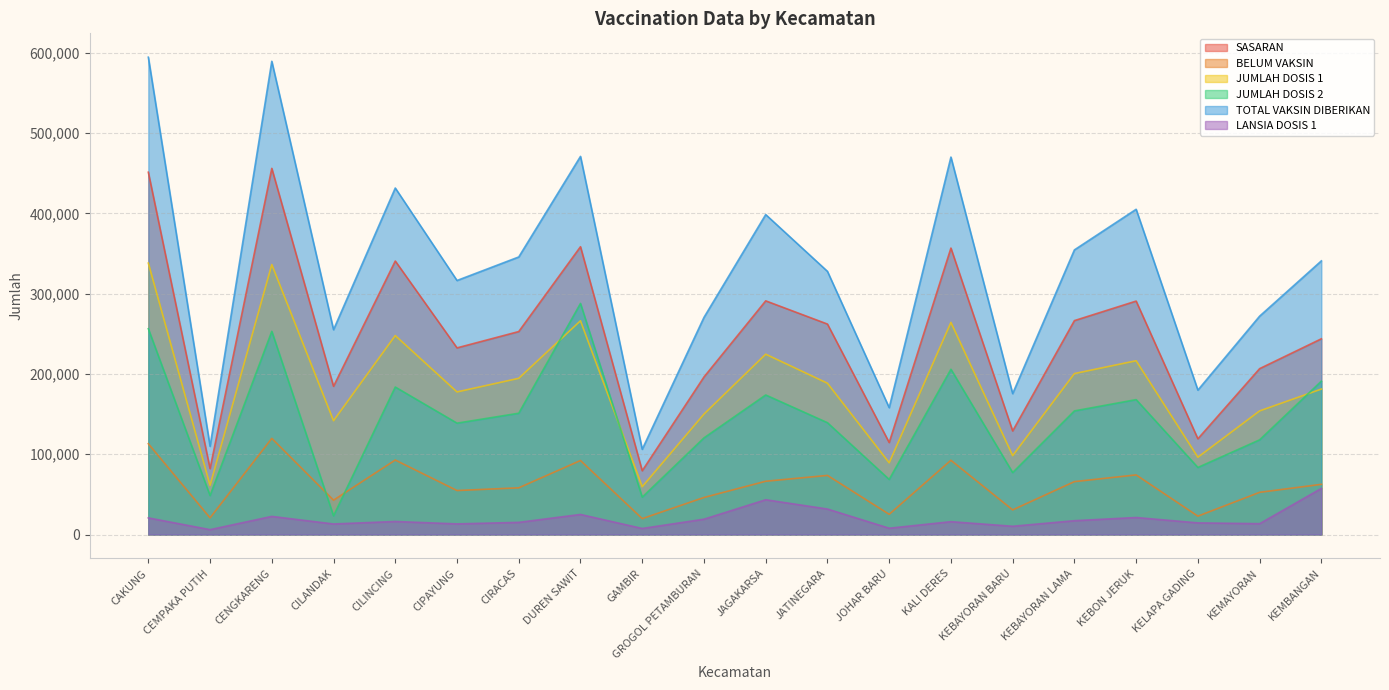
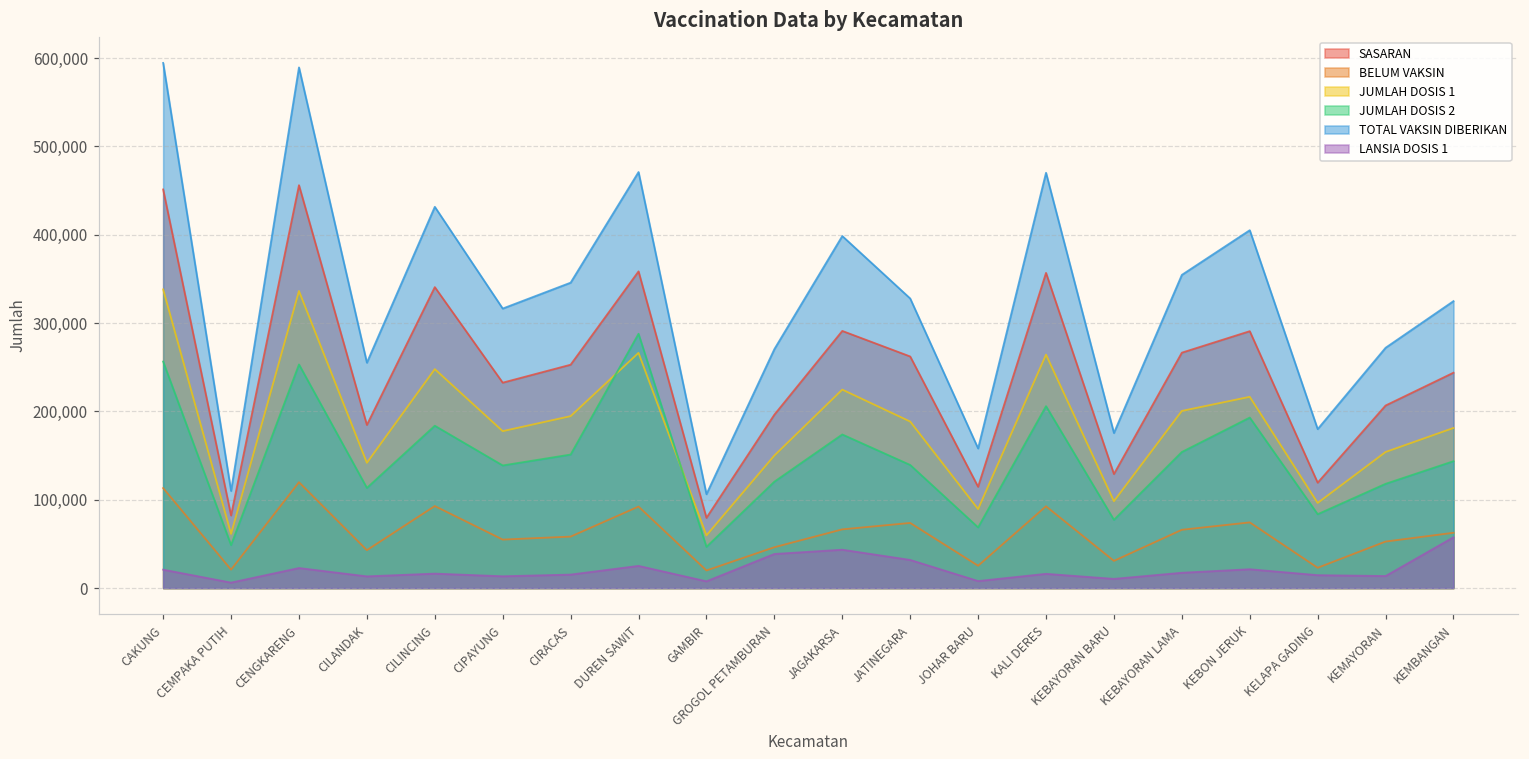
  {
    "JUMLAH DOSIS 2": {
      "CAKUNG": "260,000",
      "CEMPAKA PUTIH": "50,000",
      "CENGKARENG": "250,000",
-     "CILANDAK": "20,000",
+     "CILANDAK": "110,000",
      "CILINCING": "180,000",
      "CIPAYUNG": "140,000",
      "CIRACAS": "150,000",
      "DUREN SAWIT": "290,000",
      "GAMBIR": "50,000",
      "GROGOL PETAMBURAN": "120,000",
      "JAGAKARSA": "170,000",
      "JATINEGARA": "140,000",
      "JOHAR BARU": "70,000",
      "KALI DERES": "210,000",
      "KEBAYORAN BARU": "80,000",
      "KEBAYORAN LAMA": "150,000",
-     "KEBON JERUK": "170,000",
+     "KEBON JERUK": "190,000",
      "KELAPA GADING": "80,000",
      "KEMAYORAN": "120,000",
-     "KEMBANGAN": "190,000"
+     "KEMBANGAN": "140,000"
    },
    "TOTAL VAKSIN DIBERIKAN": {
      "CAKUNG": "590,000",
      "CEMPAKA PUTIH": "110,000",
      "CENGKARENG": "590,000",
      "CILANDAK": "260,000",
      "CILINCING": "430,000",
      "CIPAYUNG": "320,000",
      "CIRACAS": "350,000",
      "DUREN SAWIT": "470,000",
      "GAMBIR": "110,000",
      "GROGOL PETAMBURAN": "270,000",
      "JAGAKARSA": "400,000",
      "JATINEGARA": "330,000",
      "JOHAR BARU": "160,000",
      "KALI DERES": "470,000",
      "KEBAYORAN BARU": "180,000",
      "KEBAYORAN LAMA": "350,000",
      "KEBON JERUK": "410,000",
      "KELAPA GADING": "180,000",
      "KEMAYORAN": "270,000",
-     "KEMBANGAN": "340,000"
+     "KEMBANGAN": "320,000"
    },
    "LANSIA DOSIS 1": {
      "CAKUNG": "20,000",
      "CEMPAKA PUTIH": "10,000",
      "CENGKARENG": "20,000",
      "CILANDAK": "10,000",
      "CILINCING": "20,000",
      "CIPAYUNG": "10,000",
      "CIRACAS": "20,000",
      "DUREN SAWIT": "30,000",
      "GAMBIR": "10,000",
-     "GROGOL PETAMBURAN": "20,000",
+     "GROGOL PETAMBURAN": "40,000",
      "JAGAKARSA": "40,000",
      "JATINEGARA": "30,000",
      "JOHAR BARU": "10,000",
      "KALI DERES": "20,000",
      "KEBAYORAN BARU": "10,000",
      "KEBAYORAN LAMA": "20,000",
      "KEBON JERUK": "20,000",
      "KELAPA GADING": "10,000",
      "KEMAYORAN": "10,000",
      "KEMBANGAN": "60,000"
    }
  }
